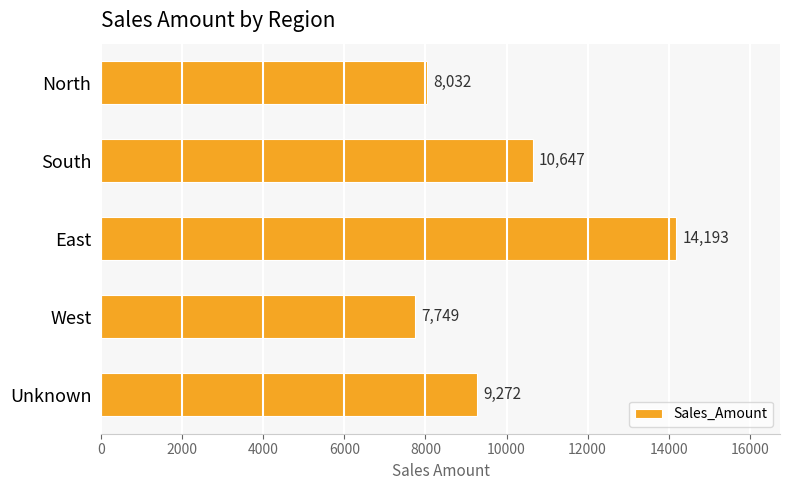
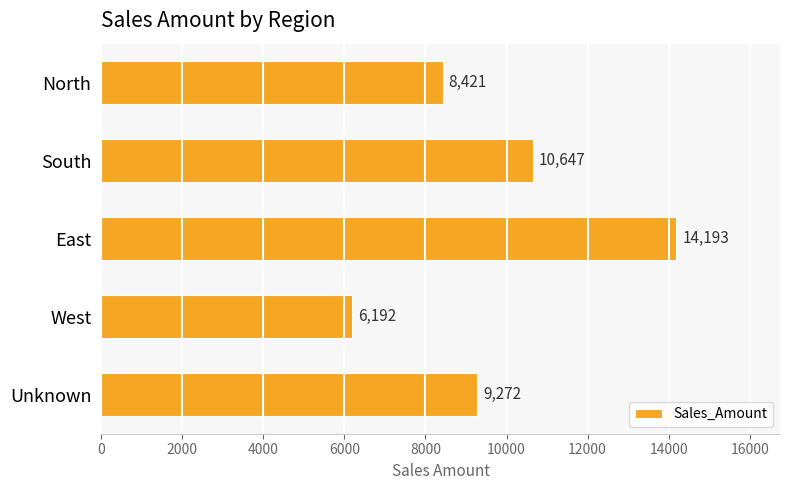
  {
-   "North": "8,032",
+   "North": "8,421",
    "South": "10,647",
    "East": "14,193",
-   "West": "7,749",
+   "West": "6,192",
    "Unknown": "9,272"
  }
